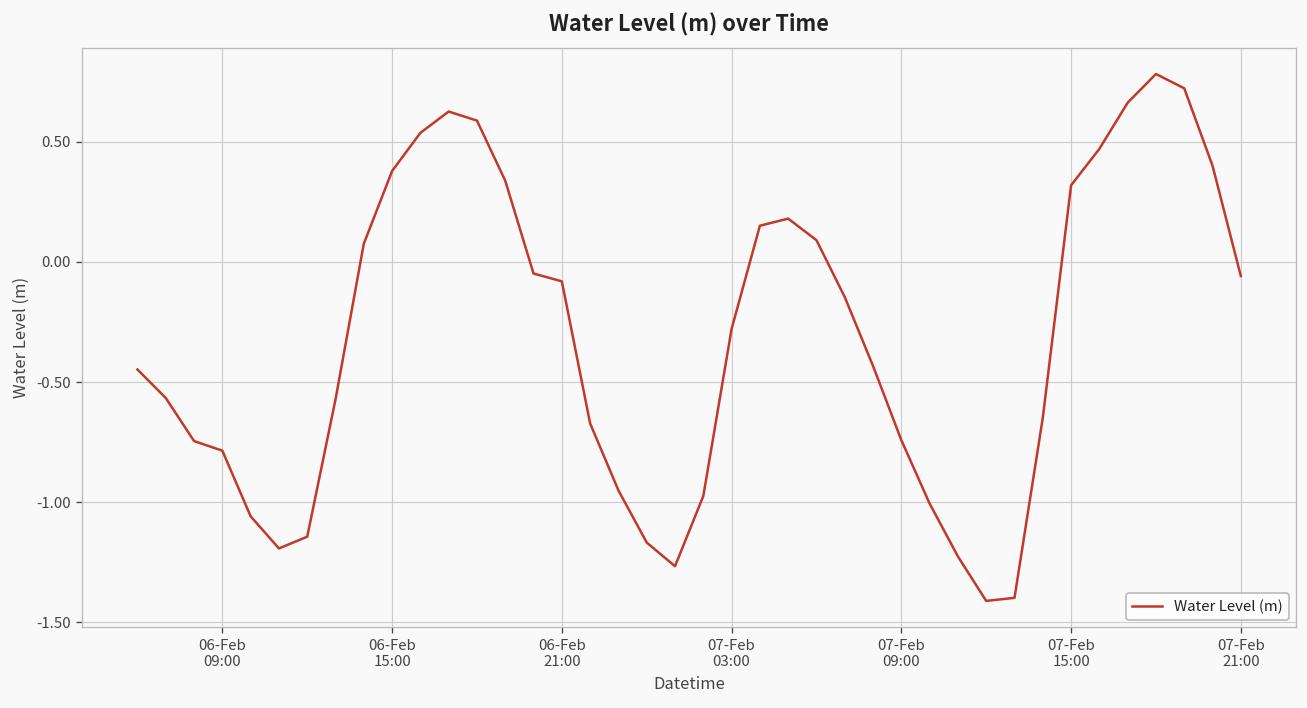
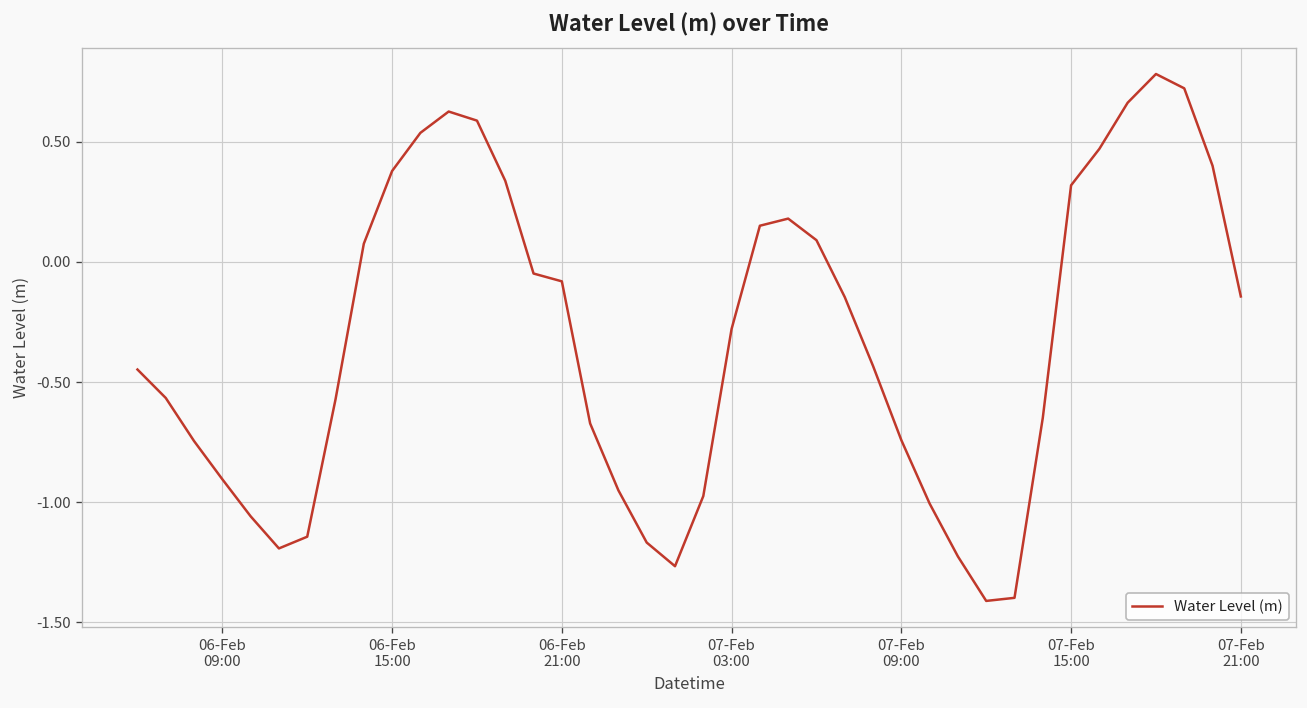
  {
-   "06-Feb 09:00": -0.79,
+   "06-Feb 09:00": -0.90,
    "06-Feb 15:00": 0.38,
    "06-Feb 21:00": -0.08,
    "07-Feb 03:00": -0.28,
    "07-Feb 09:00": -0.74,
    "07-Feb 15:00": 0.32,
-   "07-Feb 21:00": -0.06
+   "07-Feb 21:00": -0.14
  }
